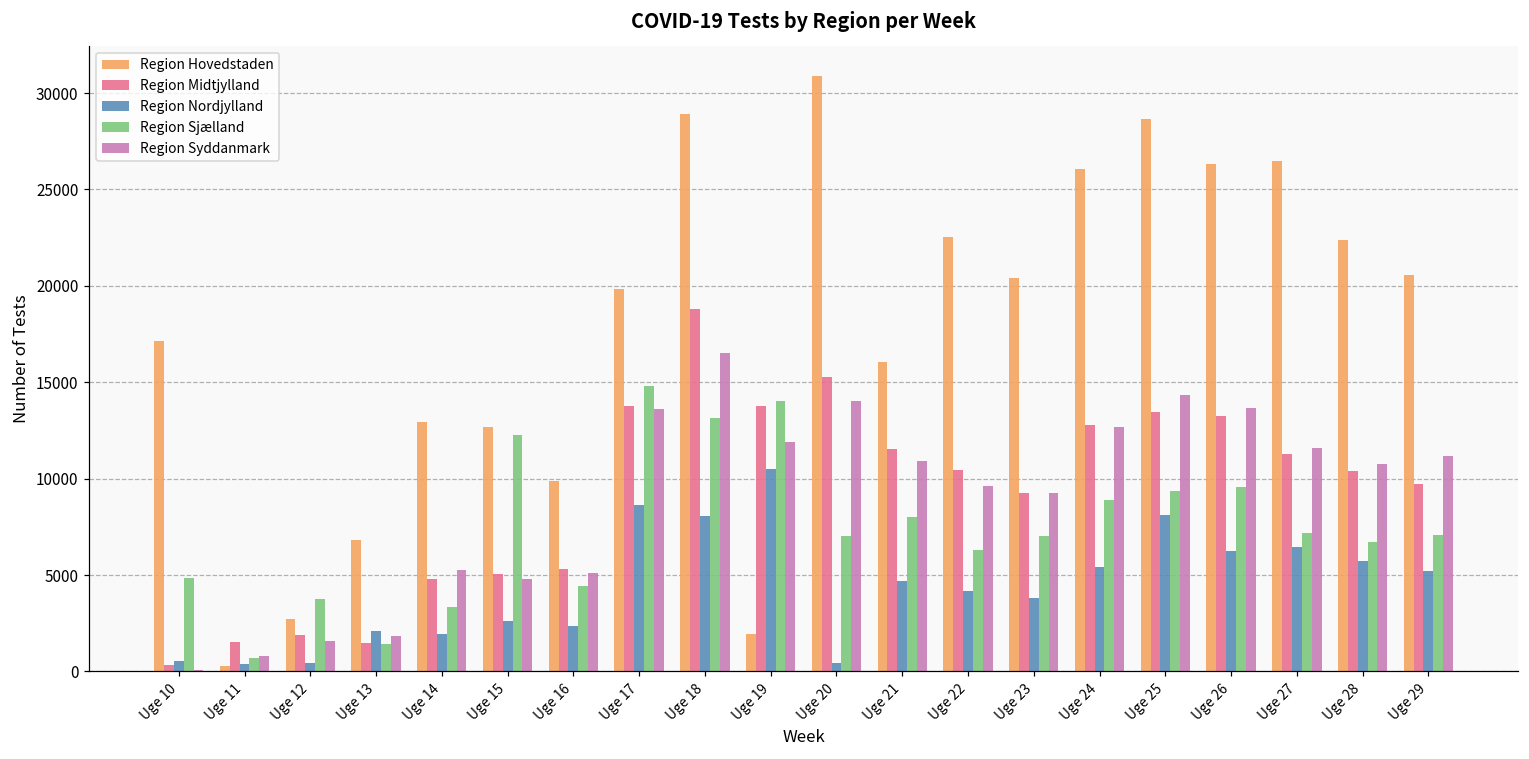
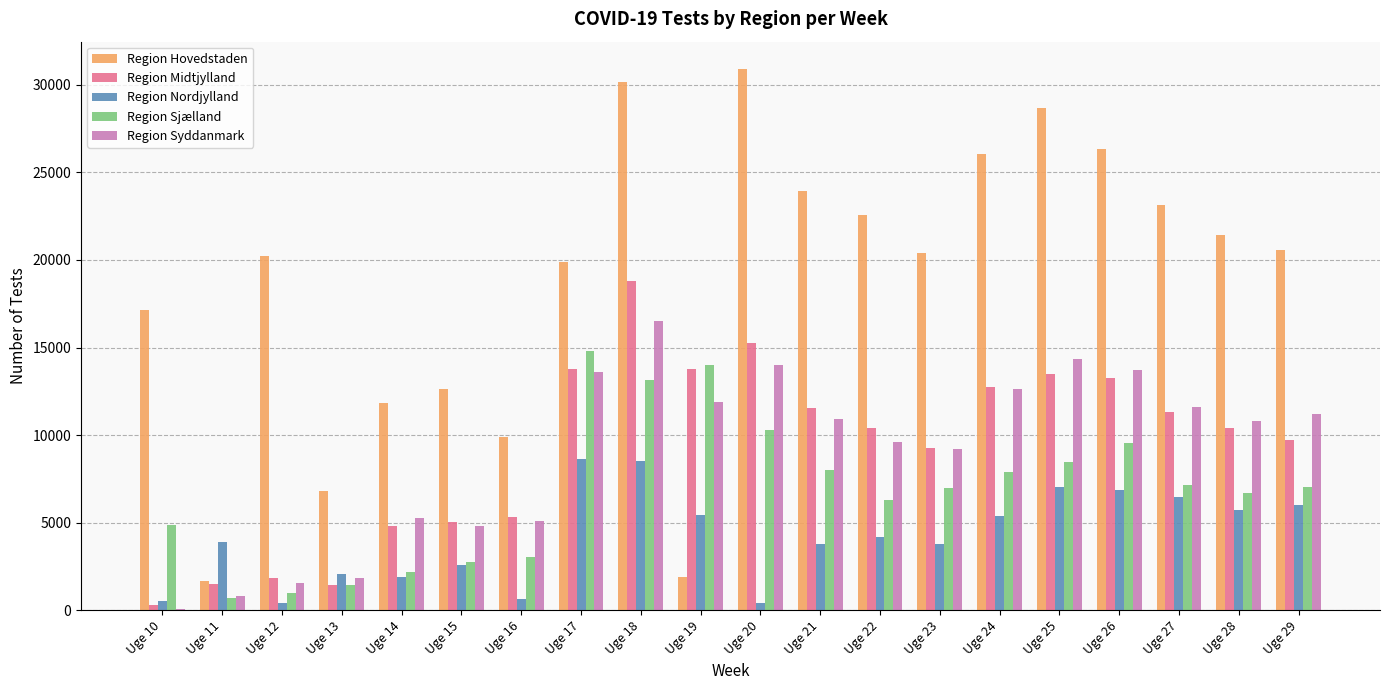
  {
    "Region Hovedstaden": {
      "Uge 10": 17100,
-     "Uge 11": 300,
-     "Uge 12": 2700,
+     "Uge 11": 1700,
+     "Uge 12": 20200,
      "Uge 13": 6800,
-     "Uge 14": 13000,
+     "Uge 14": 11800,
      "Uge 15": 12700,
      "Uge 16": 9900,
      "Uge 17": 19900,
-     "Uge 18": 28900,
+     "Uge 18": 30200,
      "Uge 19": 1900,
      "Uge 20": 30900,
-     "Uge 21": 16000,
+     "Uge 21": 24000,
      "Uge 22": 22500,
      "Uge 23": 20400,
      "Uge 24": 26000,
      "Uge 25": 28700,
      "Uge 26": 26300,
-     "Uge 27": 26500,
-     "Uge 28": 22400,
+     "Uge 27": 23100,
+     "Uge 28": 21400,
      "Uge 29": 20600
    },
    "Region Nordjylland": {
      "Uge 10": 600,
-     "Uge 11": 400,
+     "Uge 11": 3900,
      "Uge 12": 400,
      "Uge 13": 2100,
      "Uge 14": 1900,
      "Uge 15": 2600,
-     "Uge 16": 2400,
+     "Uge 16": 600,
      "Uge 17": 8600,
-     "Uge 18": 8100,
-     "Uge 19": 10500,
+     "Uge 18": 8500,
+     "Uge 19": 5400,
      "Uge 20": 400,
-     "Uge 21": 4700,
+     "Uge 21": 3800,
      "Uge 22": 4200,
      "Uge 23": 3800,
      "Uge 24": 5400,
-     "Uge 25": 8100,
-     "Uge 26": 6300,
+     "Uge 25": 7000,
+     "Uge 26": 6900,
      "Uge 27": 6500,
      "Uge 28": 5800,
-     "Uge 29": 5200
+     "Uge 29": 6000
    },
    "Region Sjælland": {
      "Uge 10": 4900,
      "Uge 11": 700,
-     "Uge 12": 3700,
+     "Uge 12": 1000,
      "Uge 13": 1400,
-     "Uge 14": 3400,
-     "Uge 15": 12300,
-     "Uge 16": 4400,
+     "Uge 14": 2200,
+     "Uge 15": 2800,
+     "Uge 16": 3000,
      "Uge 17": 14800,
      "Uge 18": 13200,
      "Uge 19": 14000,
-     "Uge 20": 7000,
+     "Uge 20": 10300,
      "Uge 21": 8000,
      "Uge 22": 6300,
      "Uge 23": 7000,
-     "Uge 24": 8900,
-     "Uge 25": 9400,
+     "Uge 24": 7900,
+     "Uge 25": 8500,
      "Uge 26": 9600,
      "Uge 27": 7200,
      "Uge 28": 6700,
      "Uge 29": 7100
    }
  }
